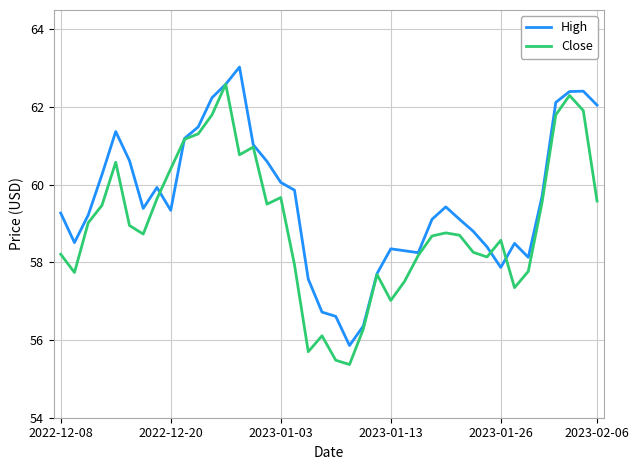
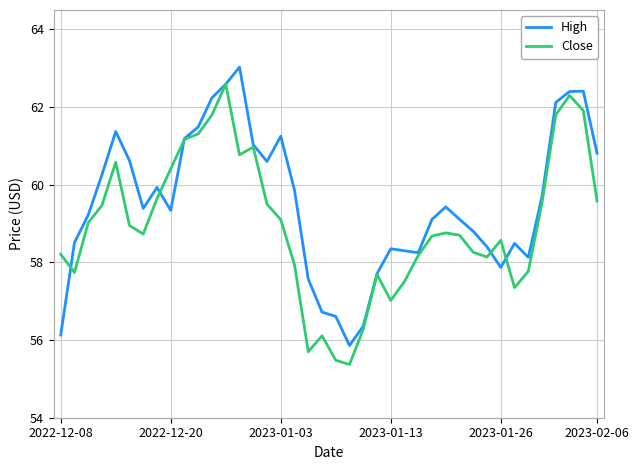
  {
    "High": {
-     "2022-12-08": 59.3,
+     "2022-12-08": 56.1,
      "2022-12-20": 59.3,
-     "2023-01-03": 60.1,
+     "2023-01-03": 61.3,
      "2023-01-13": 58.4,
      "2023-01-26": 57.9,
-     "2023-02-06": 62.1
+     "2023-02-06": 60.8
    },
    "Close": {
      "2022-12-08": 58.2,
      "2022-12-20": 60.4,
-     "2023-01-03": 59.7,
+     "2023-01-03": 59.1,
      "2023-01-13": 57.0,
      "2023-01-26": 58.6,
      "2023-02-06": 59.6
    }
  }
